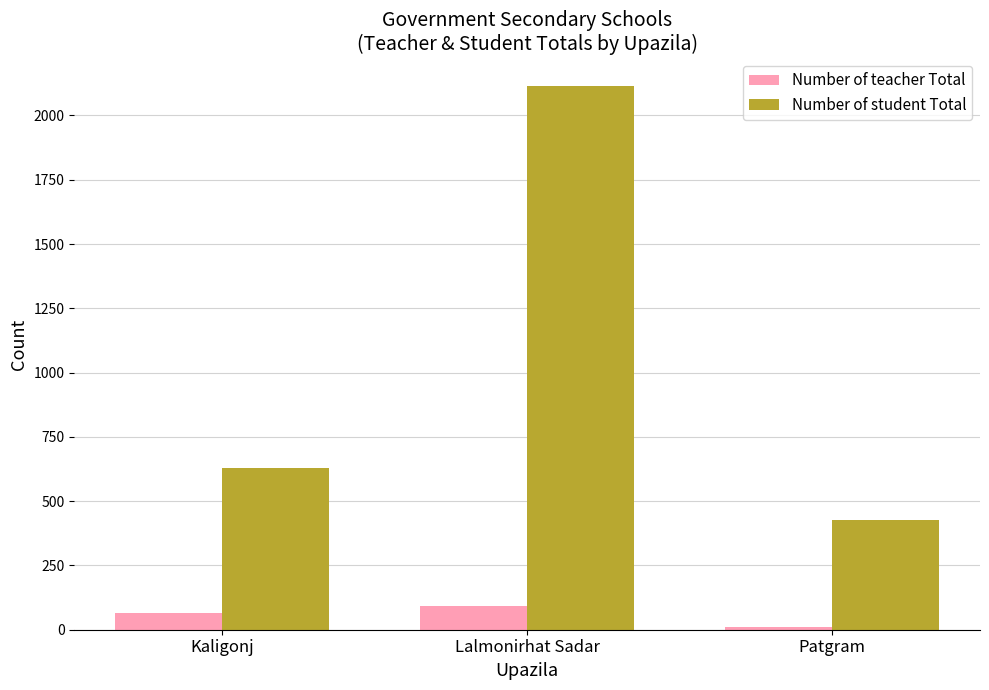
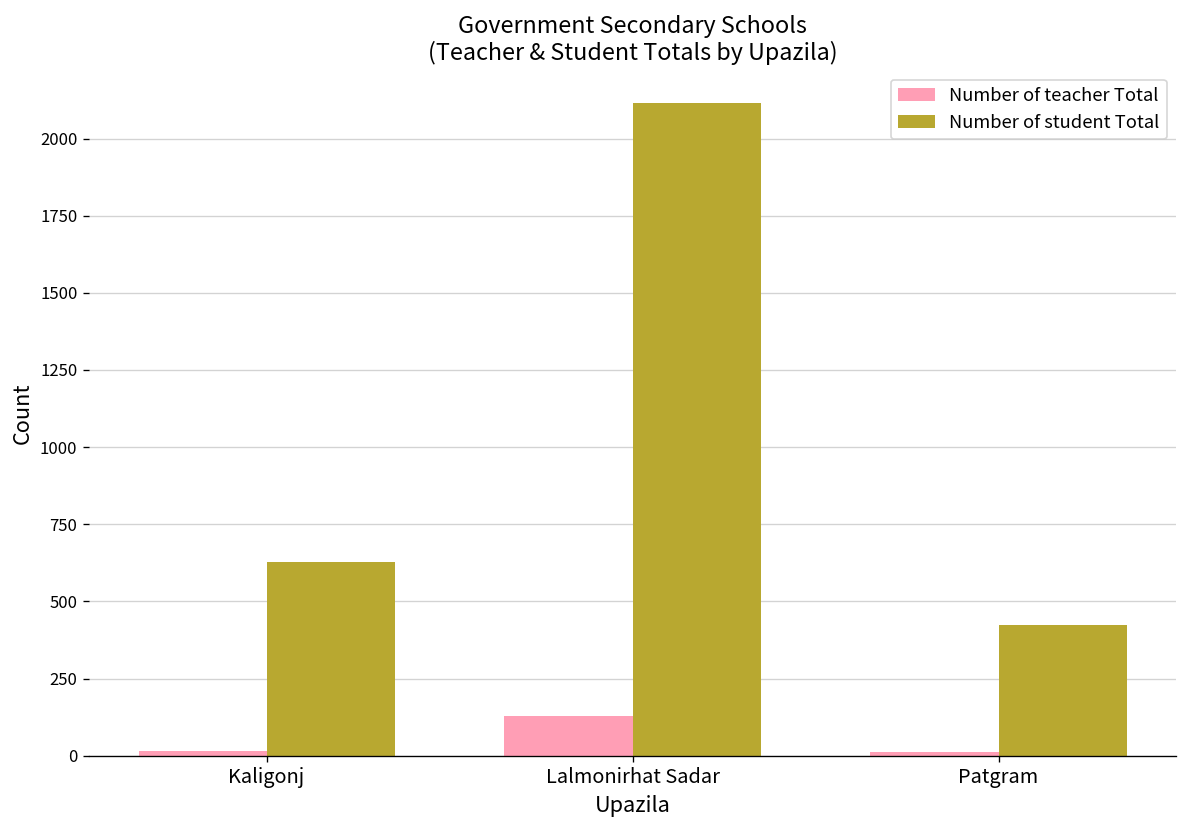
  {
    "Number of teacher Total": {
-     "Kaligonj": 70,
-     "Lalmonirhat Sadar": 90,
+     "Kaligonj": 20,
+     "Lalmonirhat Sadar": 130,
      "Patgram": 10
    },
    "Number of student Total": {
      "Kaligonj": 630,
      "Lalmonirhat Sadar": 2120,
      "Patgram": 430
    }
  }
